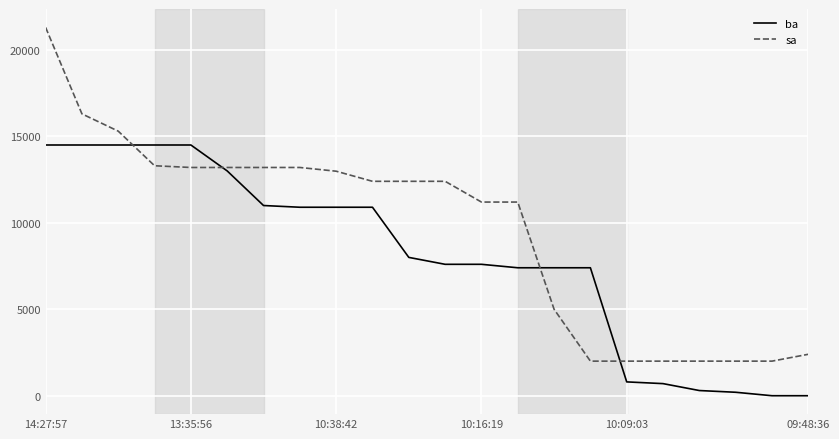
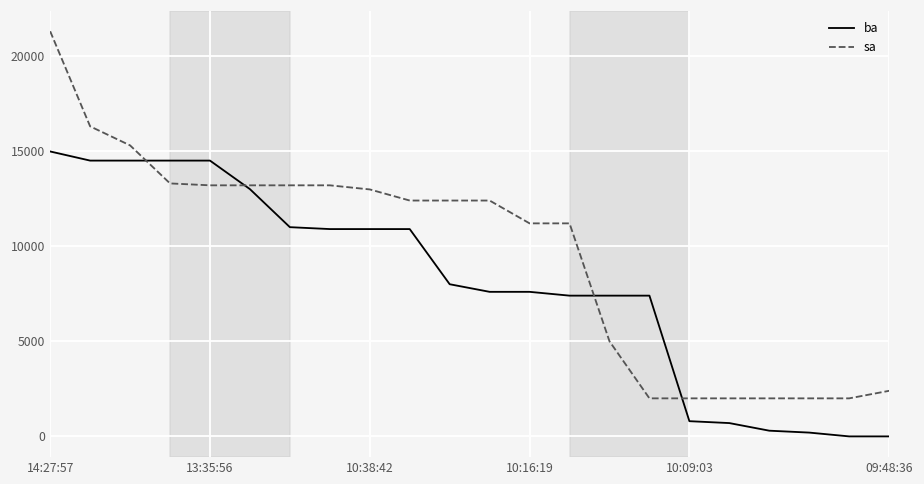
  {
    "ba": {
-     "14:27:57": 14500,
+     "14:27:57": 15000,
      "13:35:56": 14500,
      "10:38:42": 10900,
      "10:16:19": 7600,
      "10:09:03": 800,
      "09:48:36": 0
    },
    "sa": {
      "14:27:57": 21300,
      "13:35:56": 13200,
      "10:38:42": 13000,
      "10:16:19": 11200,
      "10:09:03": 2000,
      "09:48:36": 2400
    }
  }
